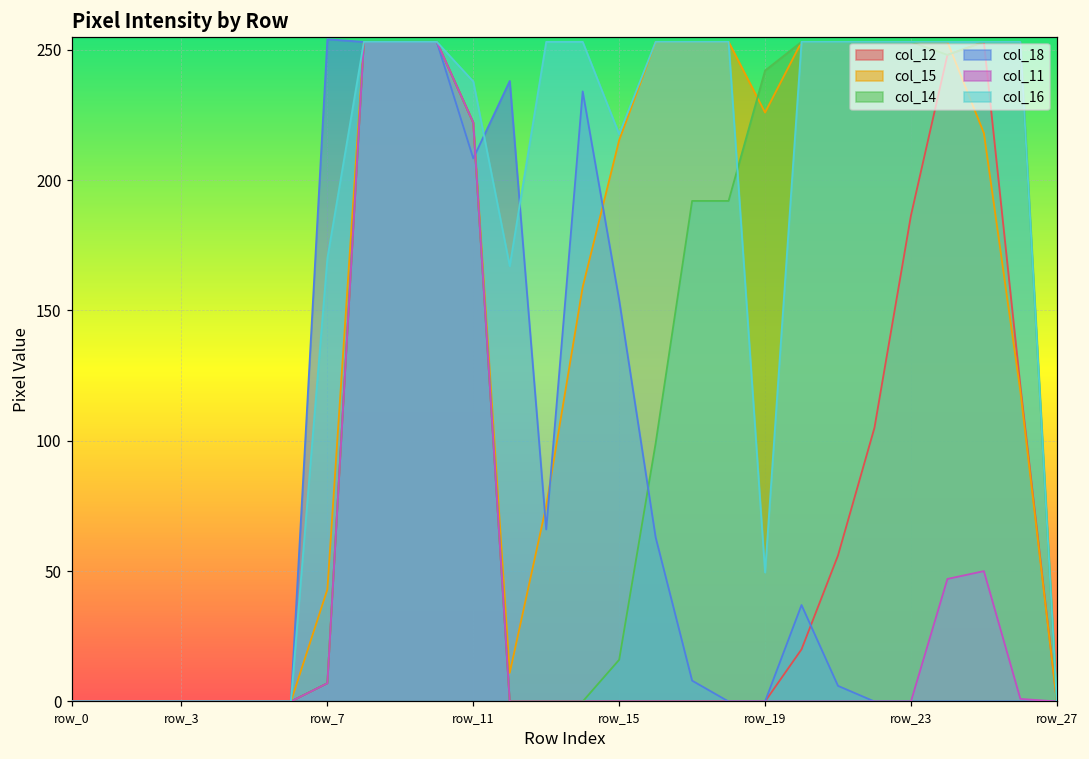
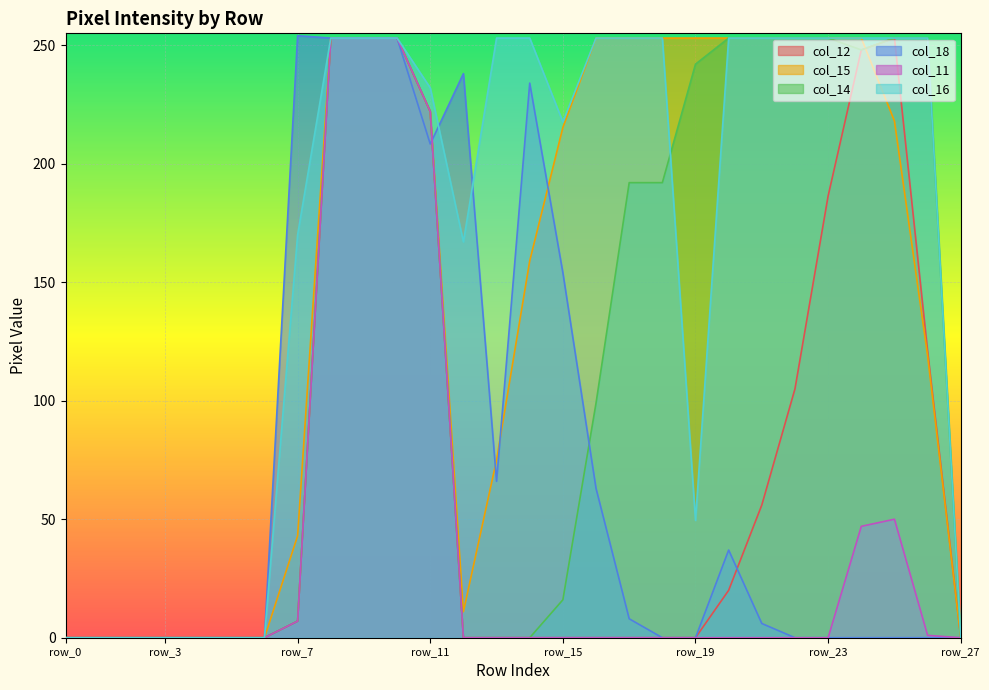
  {
    "col_12": {
      "row_23": 186
    },
    "col_15": {
      "row_7": 43,
      "row_15": 215,
-     "row_19": 226
+     "row_19": 253
    },
    "col_14": {
      "row_15": 16,
      "row_19": 242
    },
    "col_18": {
      "row_7": 254,
      "row_11": 208,
      "row_15": 154
    },
    "col_16": {
      "row_7": 170,
-     "row_11": 238,
+     "row_11": 232,
      "row_15": 218,
      "row_19": 50
    }
  }
